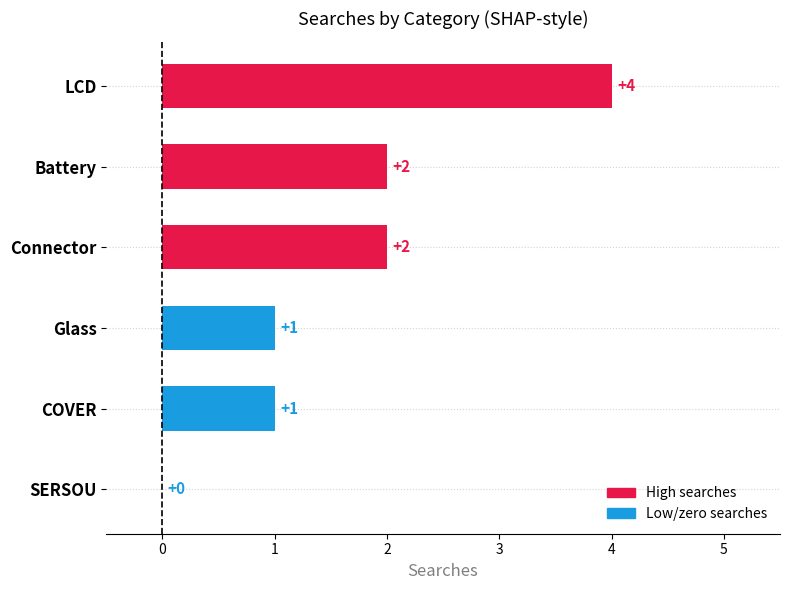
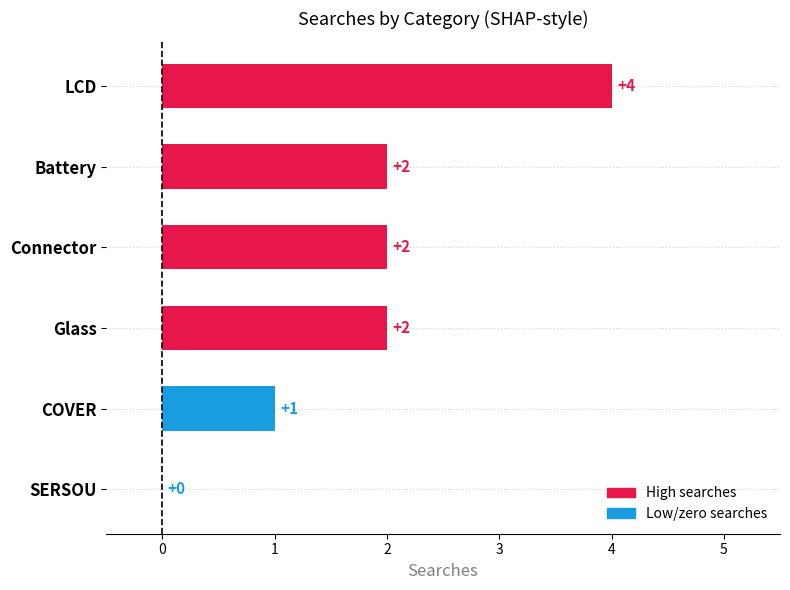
  {
    "LCD": "+4",
    "Battery": "+2",
    "Connector": "+2",
-   "Glass": "+1",
+   "Glass": "+2",
    "COVER": "+1",
    "SERSOU": "+0"
  }
